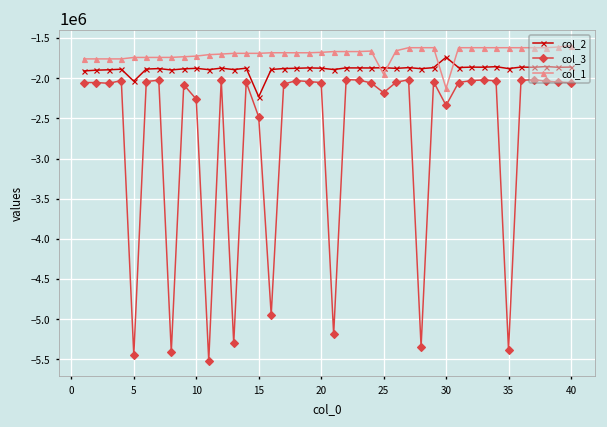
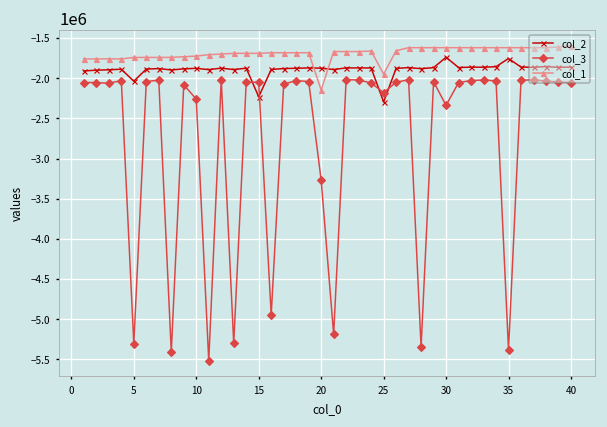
  {
    "col_2": {
      "5": -2000000,
      "10": -1900000,
      "15": -2200000,
      "20": -1900000,
-     "25": -1900000,
+     "25": -2300000,
      "30": -1700000,
-     "35": -1900000
+     "35": -1800000
    },
    "col_3": {
-     "5": -5400000,
+     "5": -5300000,
      "10": -2300000,
-     "15": -2500000,
-     "20": -2100000,
+     "15": -2100000,
+     "20": -3300000,
      "25": -2200000,
      "30": -2300000,
      "35": -5400000
    },
    "col_1": {
      "5": -1700000,
      "10": -1700000,
      "15": -1700000,
-     "20": -1700000,
+     "20": -2100000,
      "25": -1900000,
-     "30": -2100000,
+     "30": -1600000,
      "35": -1600000
    }
  }
